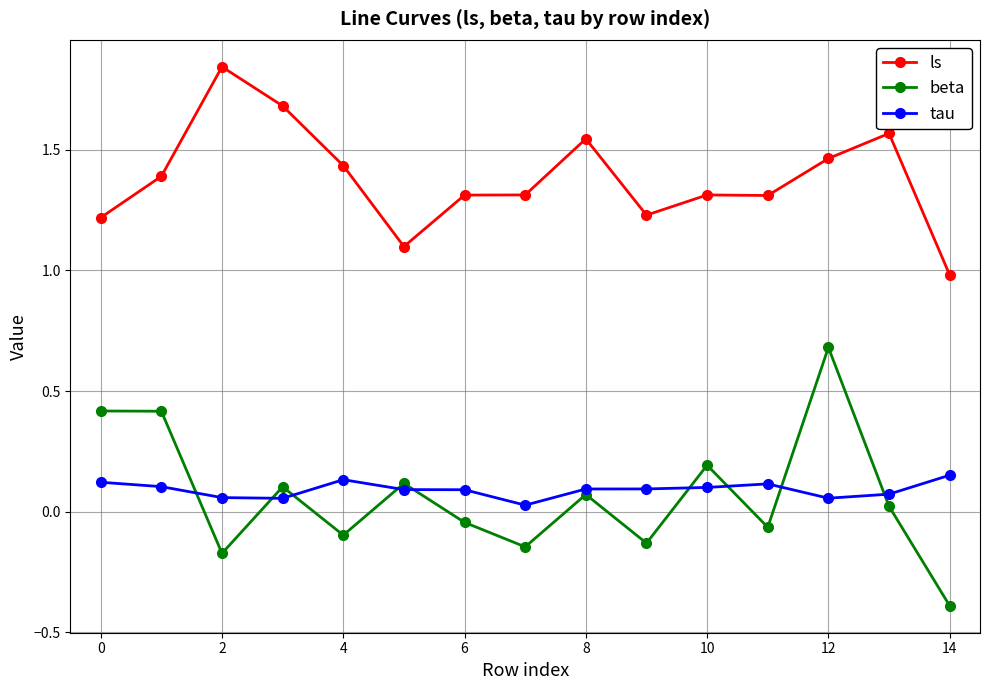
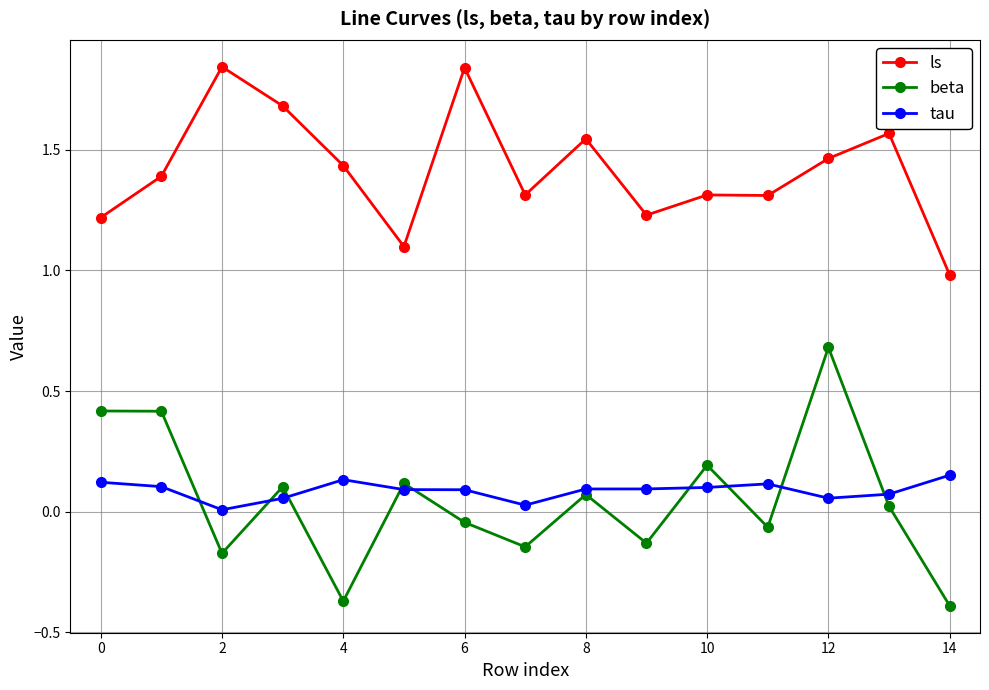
  {
    "ls": {
      "0": 1.22,
      "2": 1.84,
      "4": 1.43,
-     "6": 1.31,
+     "6": 1.84,
      "8": 1.55,
      "10": 1.31,
      "12": 1.46,
      "14": 0.98
    },
    "beta": {
      "0": 0.42,
      "2": -0.17,
-     "4": -0.10,
+     "4": -0.37,
      "6": -0.04,
      "8": 0.07,
      "10": 0.19,
      "12": 0.68,
      "14": -0.39
    },
    "tau": {
      "0": 0.12,
-     "2": 0.06,
+     "2": 0.01,
      "4": 0.13,
      "6": 0.09,
      "8": 0.09,
      "10": 0.10,
      "12": 0.06,
      "14": 0.15
    }
  }
